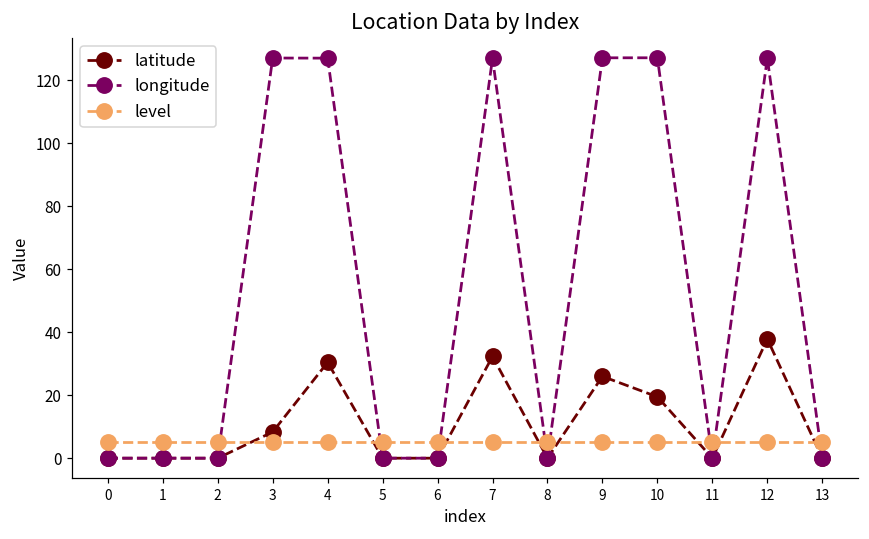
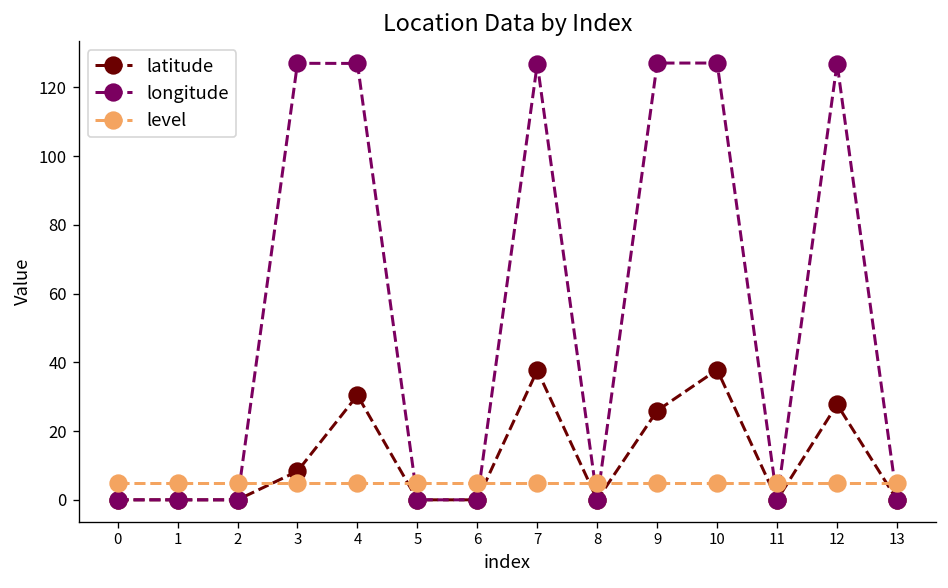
  {
    "latitude": {
      "3": 8,
      "4": 30,
-     "7": 32,
+     "7": 38,
      "9": 26,
-     "10": 19,
-     "12": 38
+     "10": 38,
+     "12": 28
    },
    "longitude": {
      "3": 127,
      "4": 127,
      "7": 127,
      "9": 127,
      "10": 127,
      "12": 127
    },
    "level": {
      "0": 5,
      "1": 5,
      "2": 5,
      "3": 5,
      "4": 5,
      "5": 5,
      "6": 5,
      "7": 5,
      "8": 5,
      "9": 5,
      "10": 5,
      "11": 5,
      "12": 5,
      "13": 5
    }
  }
